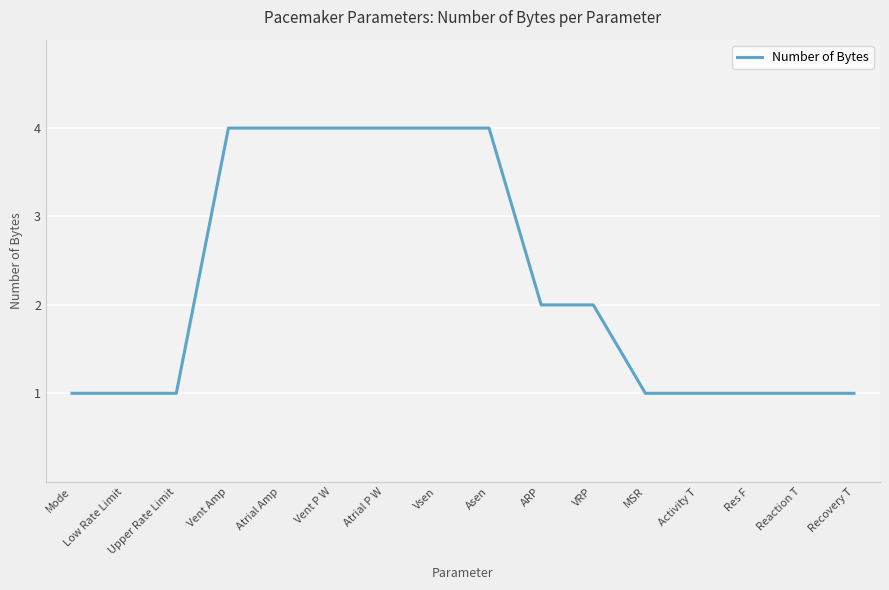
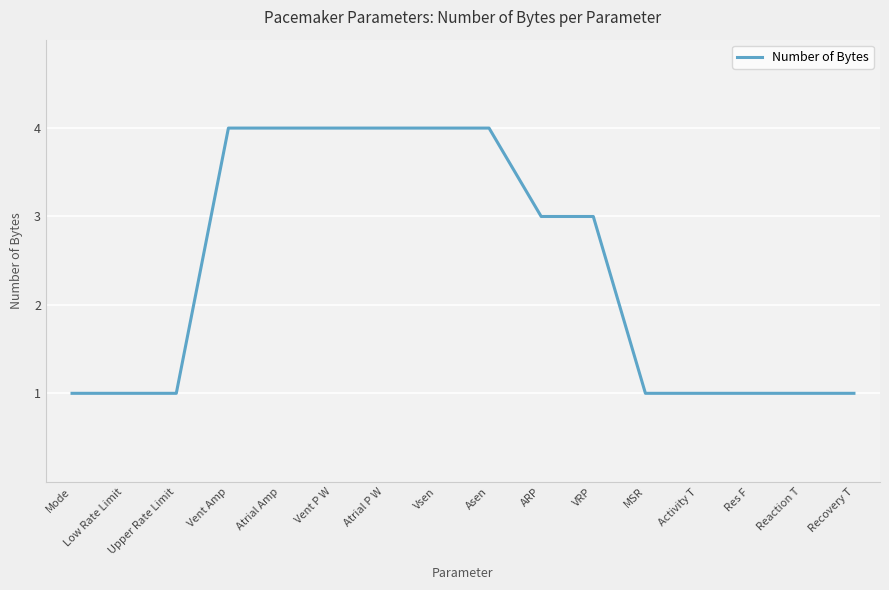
  {
    "Mode": 1,
    "Low Rate Limit": 1,
    "Upper Rate Limit": 1,
    "Vent Amp": 4,
    "Atrial Amp": 4,
    "Vent P W": 4,
    "Atrial P W": 4,
    "Vsen": 4,
    "Asen": 4,
-   "ARP": 2,
-   "VRP": 2,
+   "ARP": 3,
+   "VRP": 3,
    "MSR": 1,
    "Activity T": 1,
    "Res F": 1,
    "Reaction T": 1,
    "Recovery T": 1
  }
